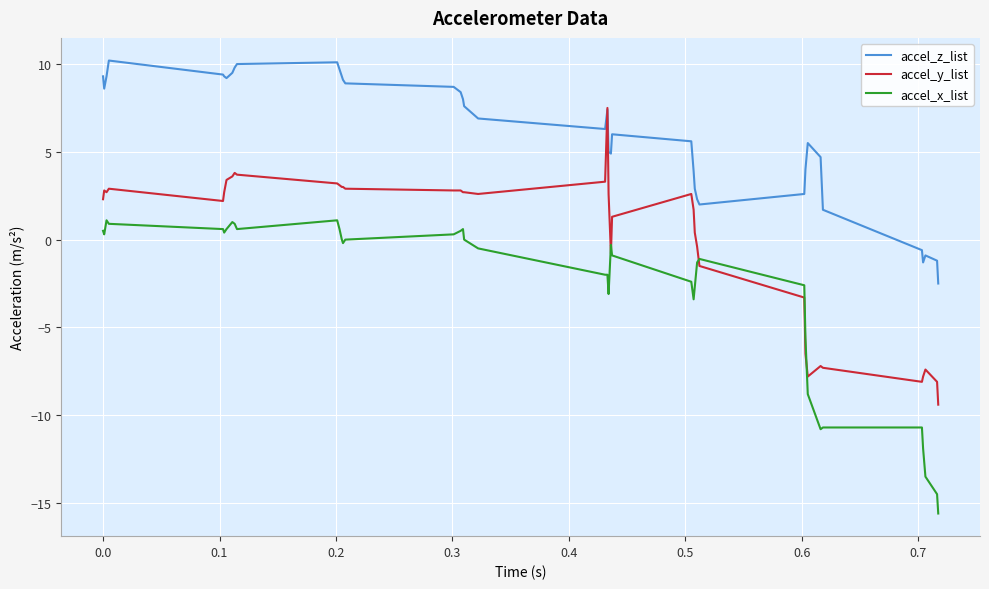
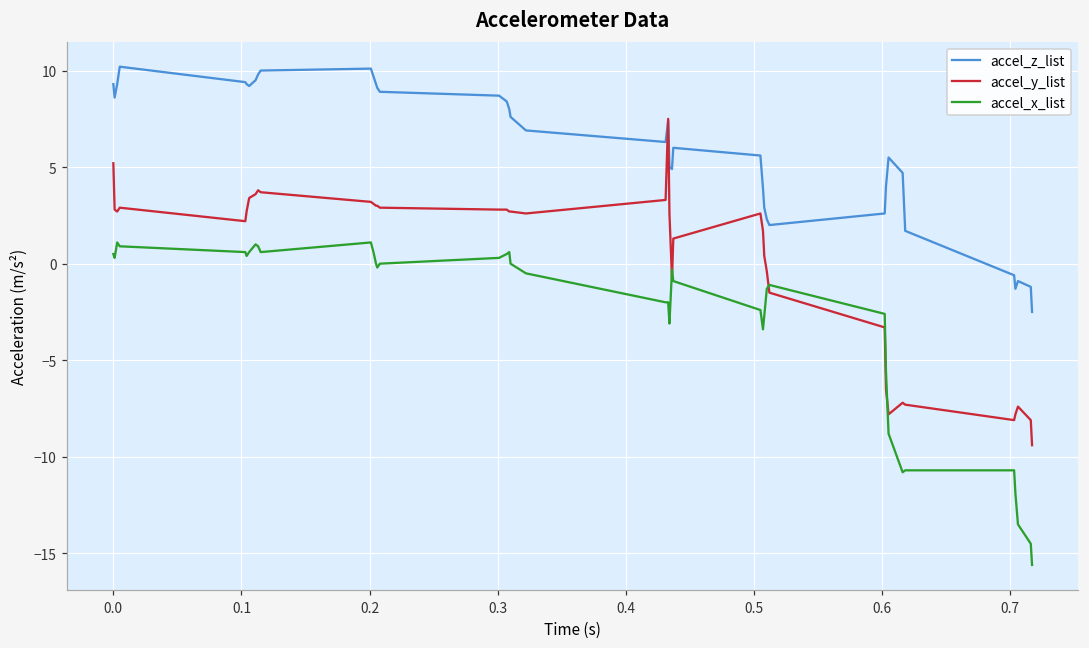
  {
    "accel_z_list": {
      "0.0": 9.3
    },
    "accel_y_list": {
-     "0.0": 2.3
+     "0.0": 5.2
    },
    "accel_x_list": {
      "0.0": 0.5
    }
  }
